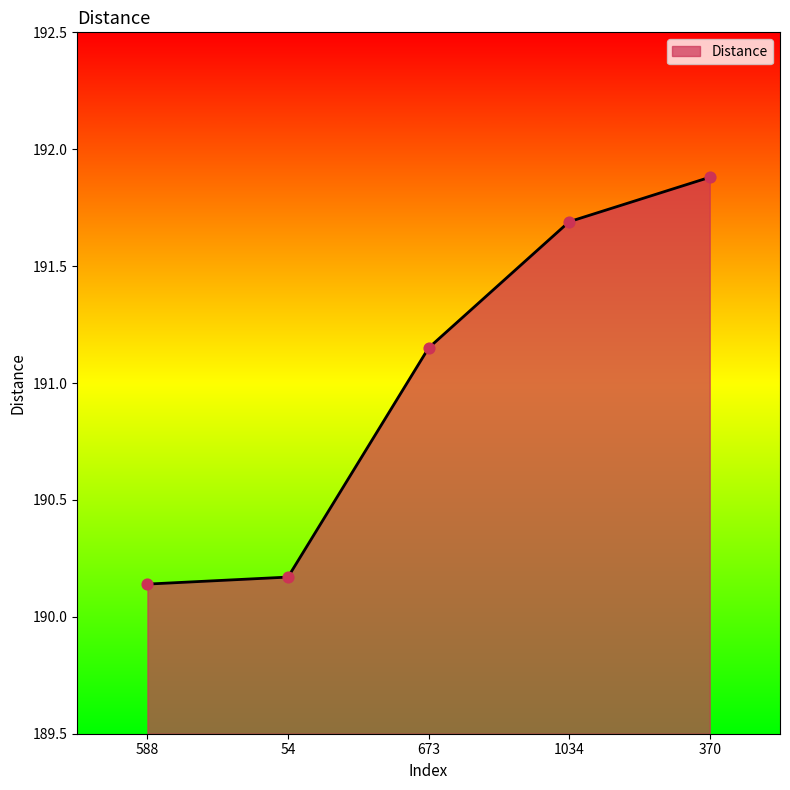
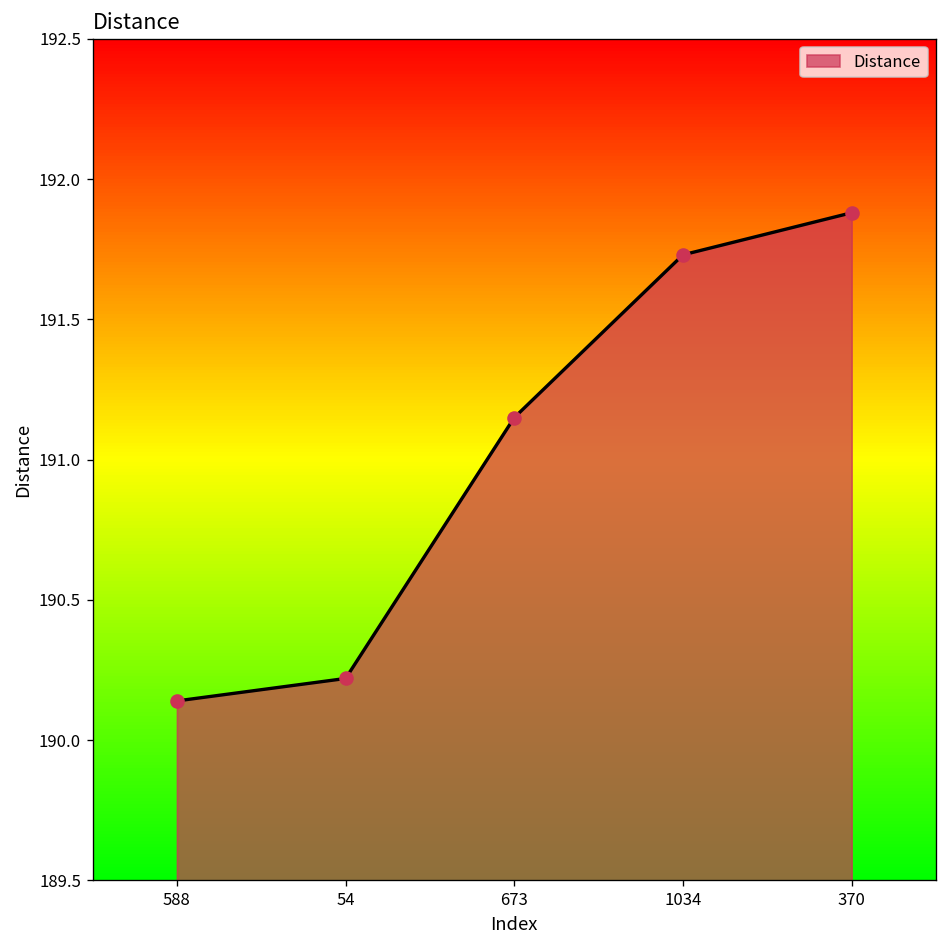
  {
    "588": 190.14,
-   "54": 190.17,
+   "54": 190.22,
    "673": 191.15,
-   "1034": 191.69,
+   "1034": 191.73,
    "370": 191.88
  }
